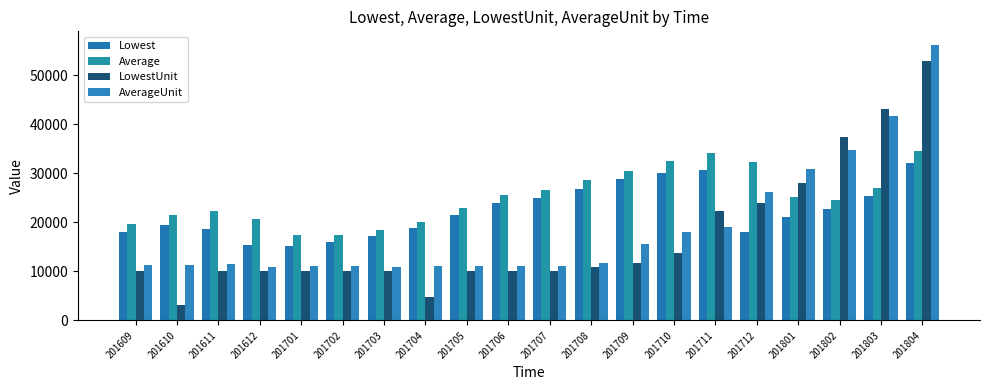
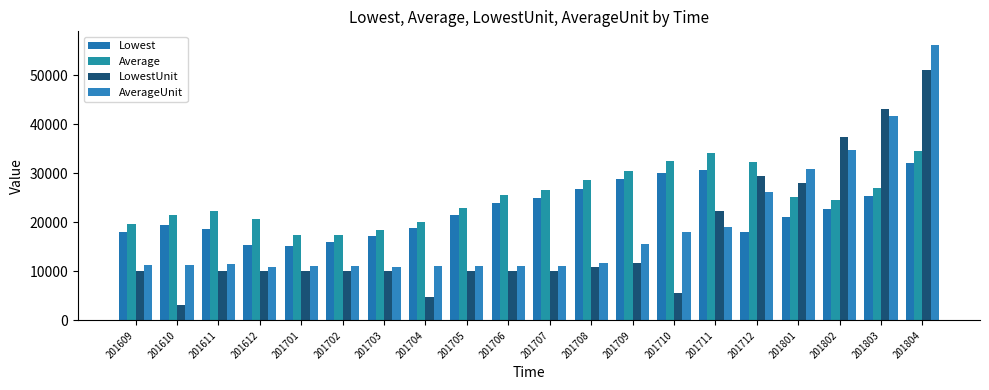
  {
    "LowestUnit": {
      "201609": 10000,
      "201610": 3000,
      "201611": 10000,
      "201612": 10000,
      "201701": 10000,
      "201702": 10000,
      "201703": 10000,
      "201704": 5000,
      "201705": 10000,
      "201706": 10000,
      "201707": 10000,
      "201708": 11000,
      "201709": 12000,
-     "201710": 14000,
+     "201710": 6000,
      "201711": 22000,
-     "201712": 24000,
+     "201712": 29000,
      "201801": 28000,
      "201802": 37000,
      "201803": 43000,
-     "201804": 53000
+     "201804": 51000
    }
  }
